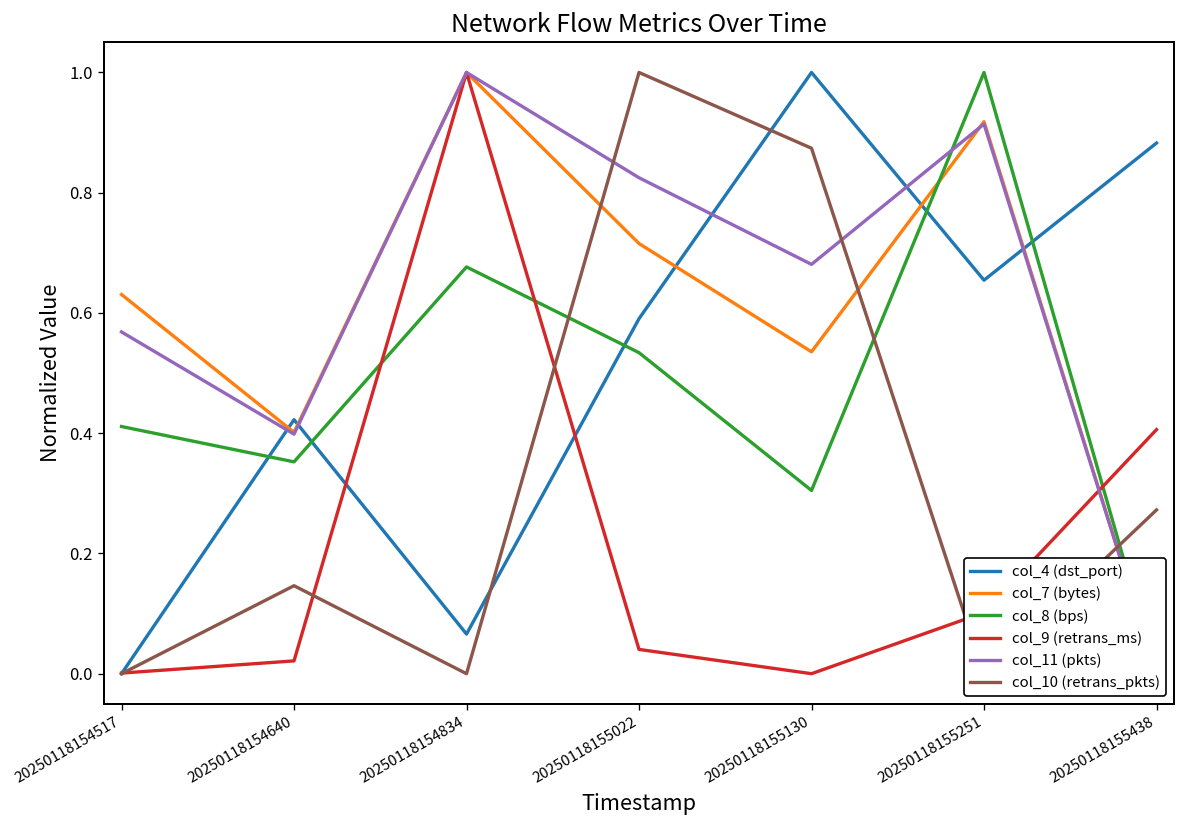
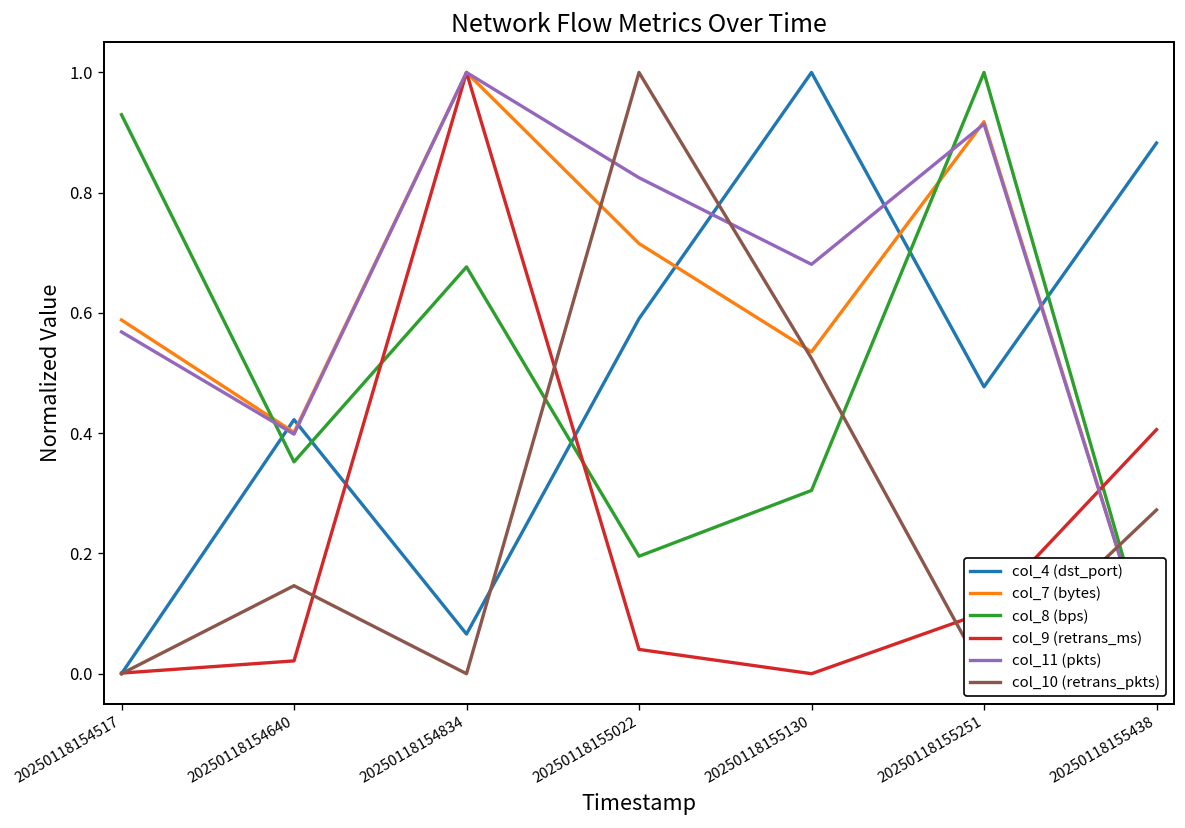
  {
    "col_4 (dst_port)": {
      "20250118154640": 0.42,
      "20250118154834": 0.07,
      "20250118155022": 0.59,
      "20250118155130": 1.00,
-     "20250118155251": 0.65,
+     "20250118155251": 0.48,
      "20250118155438": 0.88
    },
    "col_7 (bytes)": {
-     "20250118154517": 0.63,
+     "20250118154517": 0.59,
      "20250118155022": 0.72,
      "20250118155130": 0.54
    },
    "col_8 (bps)": {
-     "20250118154517": 0.41,
+     "20250118154517": 0.93,
      "20250118154640": 0.35,
      "20250118154834": 0.68,
-     "20250118155022": 0.53,
+     "20250118155022": 0.20,
      "20250118155130": 0.30,
      "20250118155251": 1.00
    },
    "col_9 (retrans_ms)": {
      "20250118154640": 0.02,
      "20250118155022": 0.04,
      "20250118155130": 0.00,
      "20250118155438": 0.41
    },
    "col_11 (pkts)": {
      "20250118154517": 0.57,
      "20250118155022": 0.82,
      "20250118155130": 0.68
    },
    "col_10 (retrans_pkts)": {
      "20250118154640": 0.15,
      "20250118154834": 0.00,
      "20250118155022": 1.00,
-     "20250118155130": 0.87,
+     "20250118155130": 0.52,
      "20250118155438": 0.27
    }
  }
